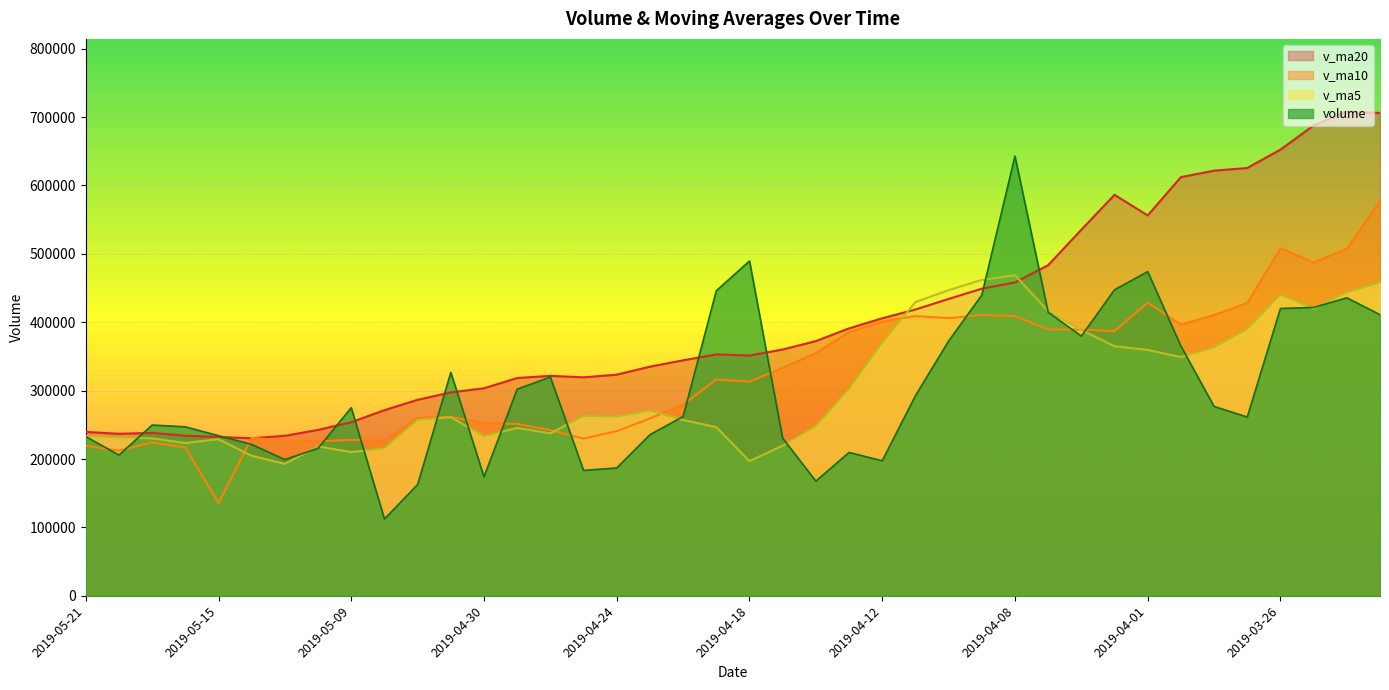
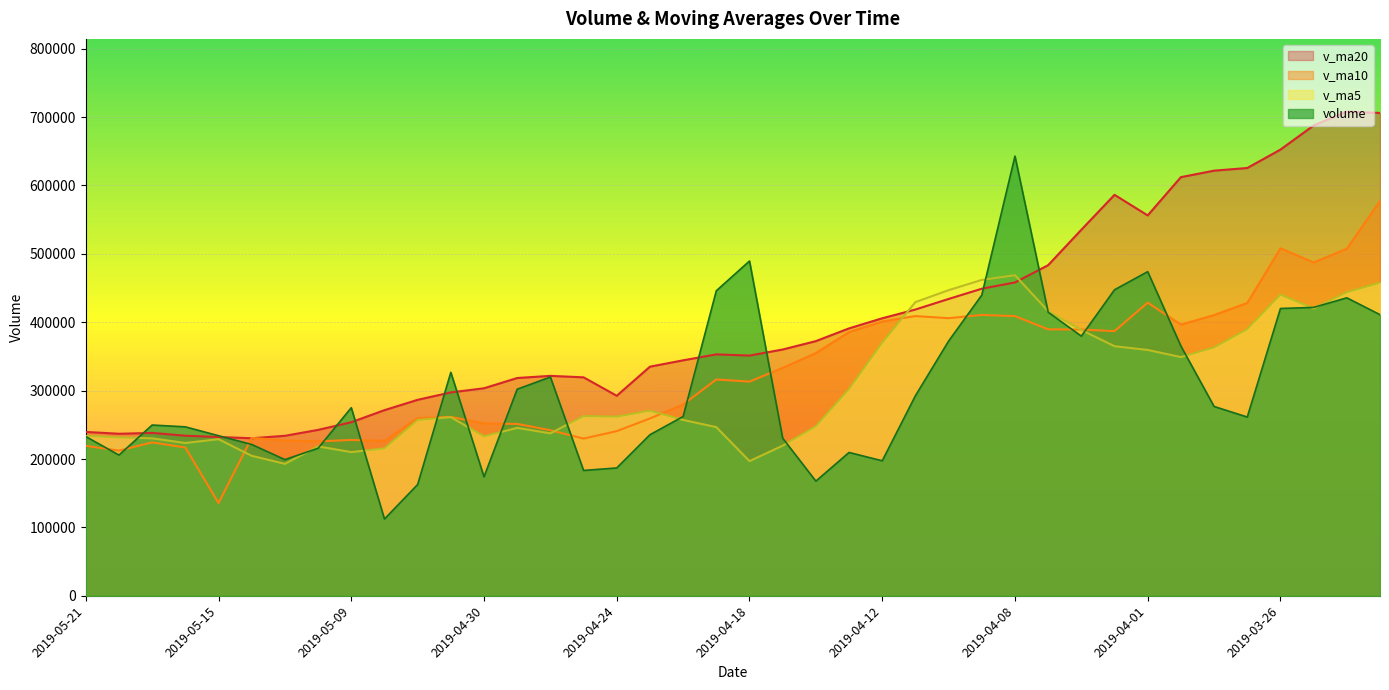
  {
    "v_ma20": {
      "2019-05-21": 240000,
      "2019-05-09": 250000,
      "2019-04-30": 300000,
-     "2019-04-24": 320000,
+     "2019-04-24": 290000,
      "2019-04-18": 350000,
      "2019-04-12": 410000,
      "2019-04-08": 460000,
      "2019-04-01": 560000,
      "2019-03-26": 650000
    },
    "v_ma10": {
      "2019-05-21": 220000,
      "2019-05-15": 140000,
      "2019-05-09": 230000,
      "2019-04-30": 250000,
      "2019-04-24": 240000,
      "2019-04-18": 310000,
      "2019-04-12": 400000,
      "2019-04-08": 410000,
      "2019-04-01": 430000,
      "2019-03-26": 510000
    },
    "v_ma5": {
      "2019-05-09": 210000,
      "2019-04-30": 230000,
      "2019-04-24": 260000,
      "2019-04-18": 200000,
      "2019-04-12": 370000,
      "2019-04-08": 470000,
      "2019-04-01": 360000,
      "2019-03-26": 440000
    },
    "volume": {
      "2019-05-09": 280000,
      "2019-04-30": 170000,
      "2019-04-24": 190000,
      "2019-04-18": 490000,
      "2019-04-12": 200000,
      "2019-04-08": 640000,
      "2019-04-01": 470000,
      "2019-03-26": 420000
    }
  }
